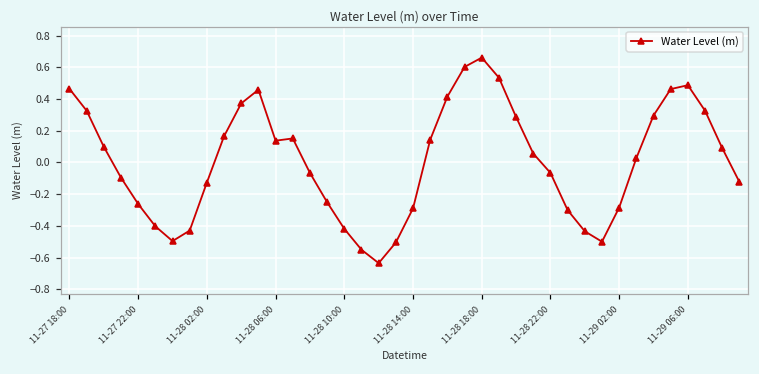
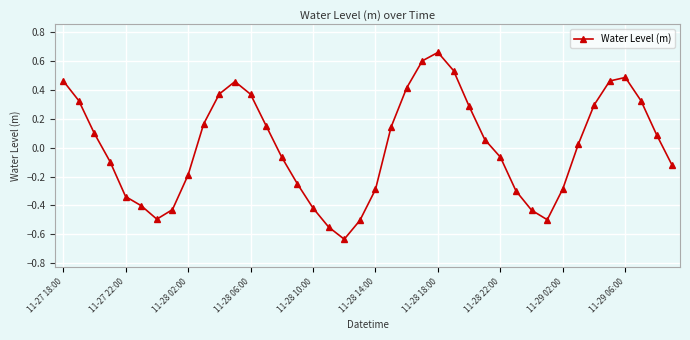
  {
    "11-27 18:00": 0.46,
-   "11-27 22:00": -0.26,
-   "11-28 02:00": -0.13,
-   "11-28 06:00": 0.14,
+   "11-27 22:00": -0.34,
+   "11-28 02:00": -0.19,
+   "11-28 06:00": 0.37,
    "11-28 10:00": -0.42,
    "11-28 14:00": -0.29,
    "11-28 18:00": 0.66,
    "11-28 22:00": -0.07,
    "11-29 02:00": -0.28,
    "11-29 06:00": 0.49
  }
